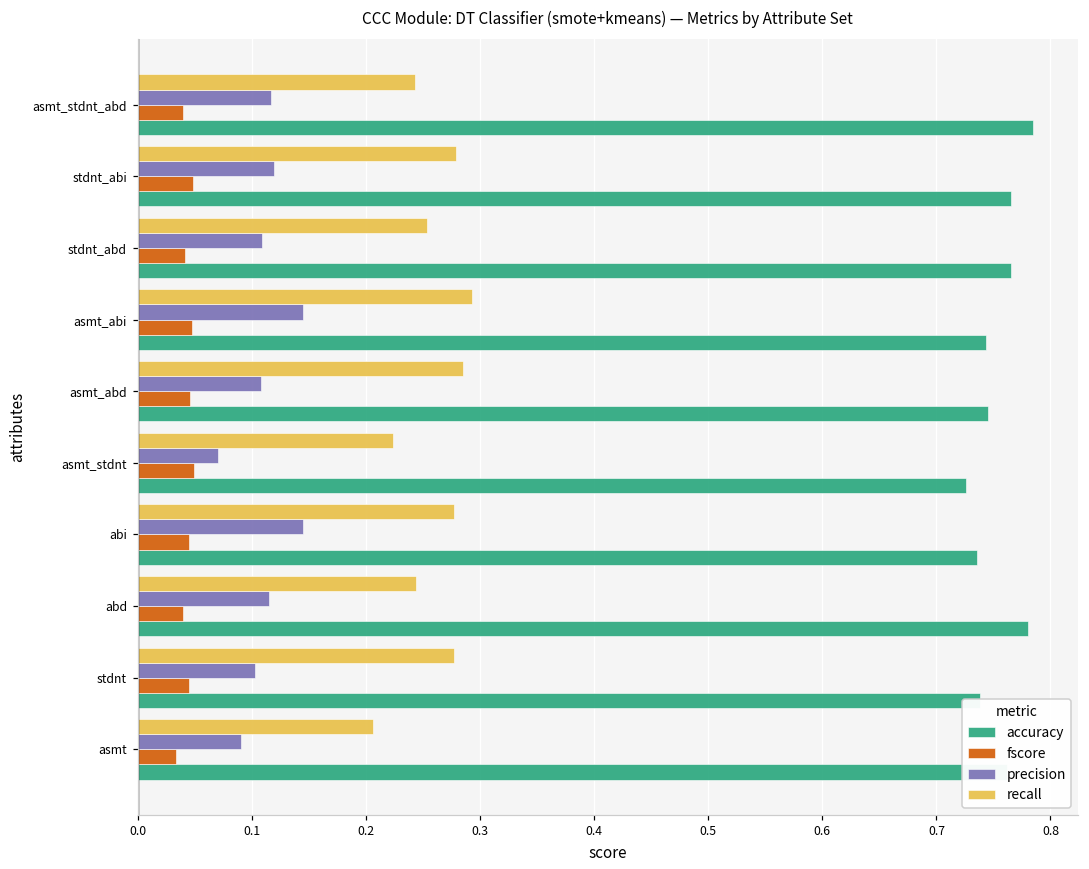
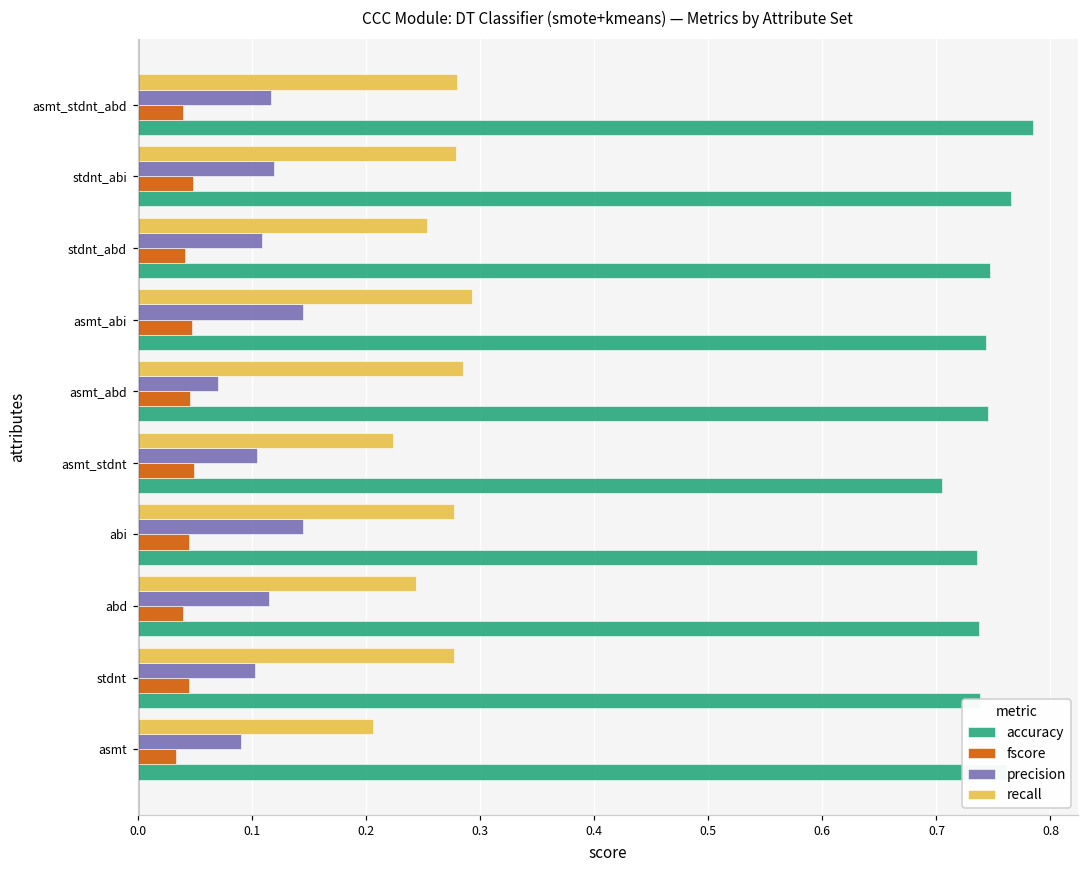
  {
    "accuracy": {
      "asmt_stdnt_abd": 0.785,
      "stdnt_abi": 0.765,
-     "stdnt_abd": 0.766,
+     "stdnt_abd": 0.747,
      "asmt_abi": 0.744,
      "asmt_abd": 0.745,
-     "asmt_stdnt": 0.726,
+     "asmt_stdnt": 0.705,
      "abi": 0.735,
-     "abd": 0.781
+     "abd": 0.737
    },
    "fscore": {
      "asmt_stdnt_abd": 0.040,
      "stdnt_abi": 0.049,
      "stdnt_abd": 0.041,
      "asmt_abi": 0.047,
      "asmt_abd": 0.046,
      "asmt_stdnt": 0.049,
      "abi": 0.045,
      "abd": 0.040,
      "stdnt": 0.045,
      "asmt": 0.034
    },
    "precision": {
      "asmt_stdnt_abd": 0.117,
      "stdnt_abi": 0.119,
      "stdnt_abd": 0.109,
      "asmt_abi": 0.145,
-     "asmt_abd": 0.108,
-     "asmt_stdnt": 0.070,
+     "asmt_abd": 0.071,
+     "asmt_stdnt": 0.105,
      "abi": 0.145,
      "abd": 0.115,
      "stdnt": 0.102,
      "asmt": 0.091
    },
    "recall": {
-     "asmt_stdnt_abd": 0.243,
+     "asmt_stdnt_abd": 0.280,
      "stdnt_abi": 0.279,
      "stdnt_abd": 0.253,
      "asmt_abi": 0.293,
      "asmt_abd": 0.285,
      "asmt_stdnt": 0.224,
      "abi": 0.277,
      "abd": 0.244,
      "stdnt": 0.277,
      "asmt": 0.206
    }
  }
